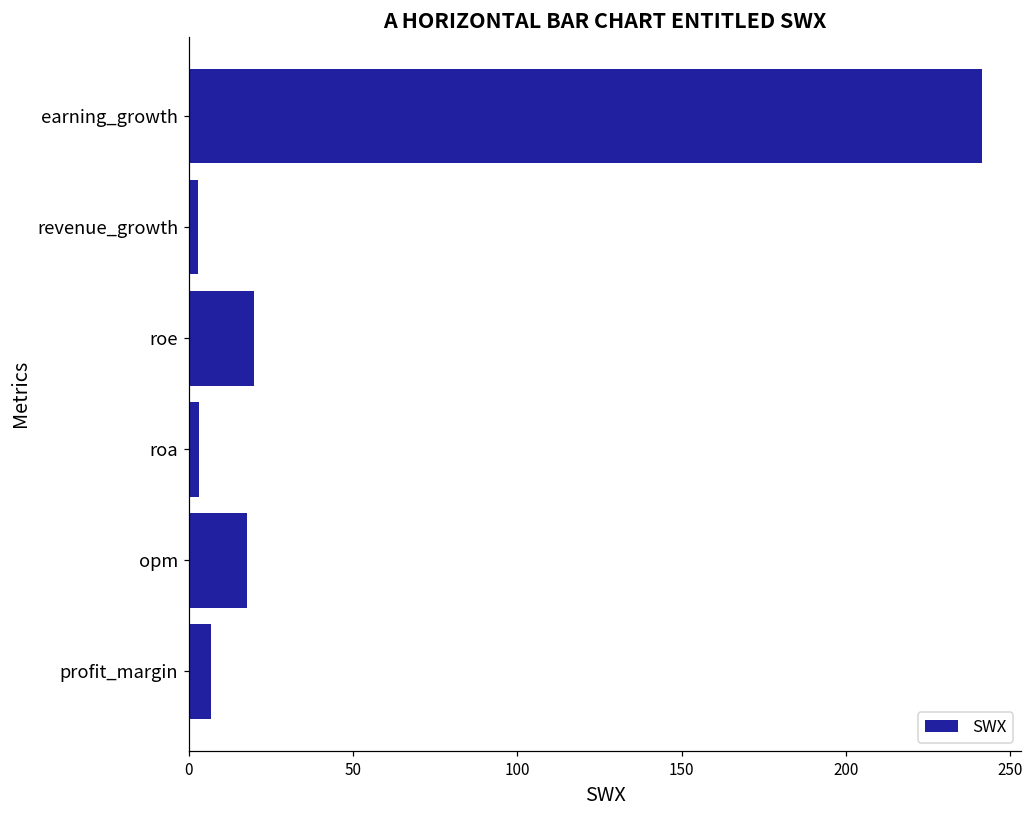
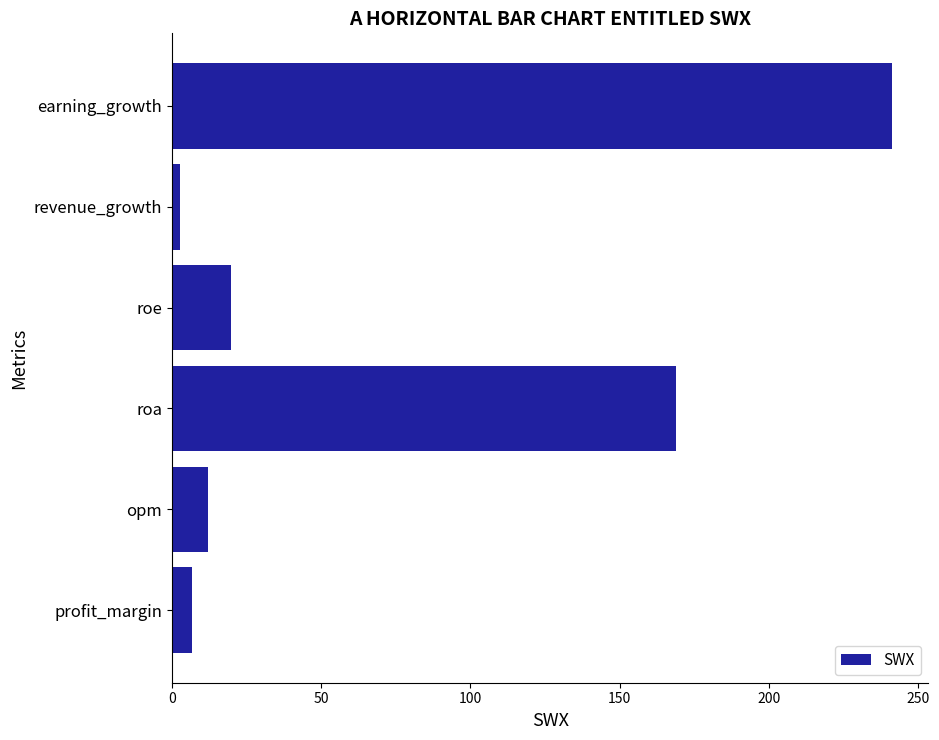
  {
    "earning_growth": 241,
    "revenue_growth": 3,
    "roe": 20,
-   "roa": 3,
-   "opm": 18,
+   "roa": 169,
+   "opm": 12,
    "profit_margin": 7
  }
